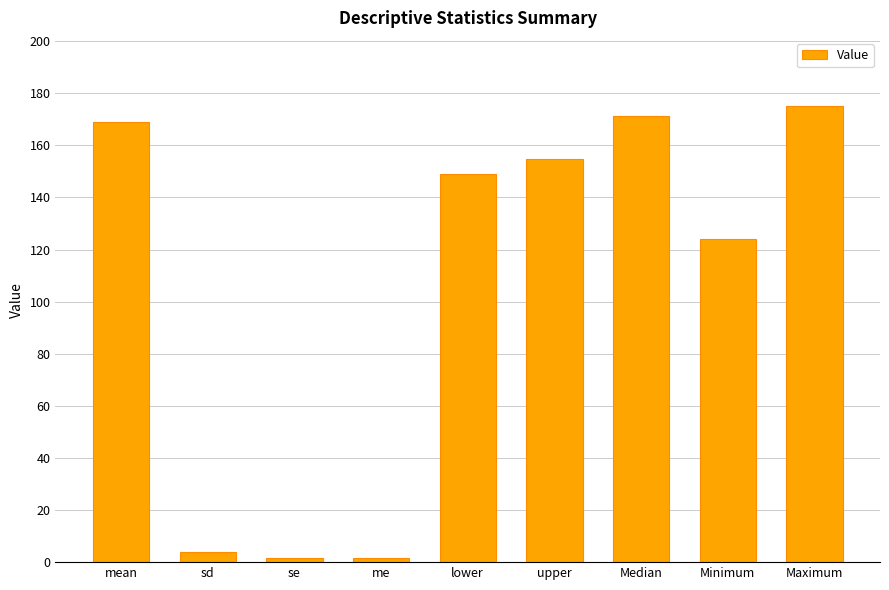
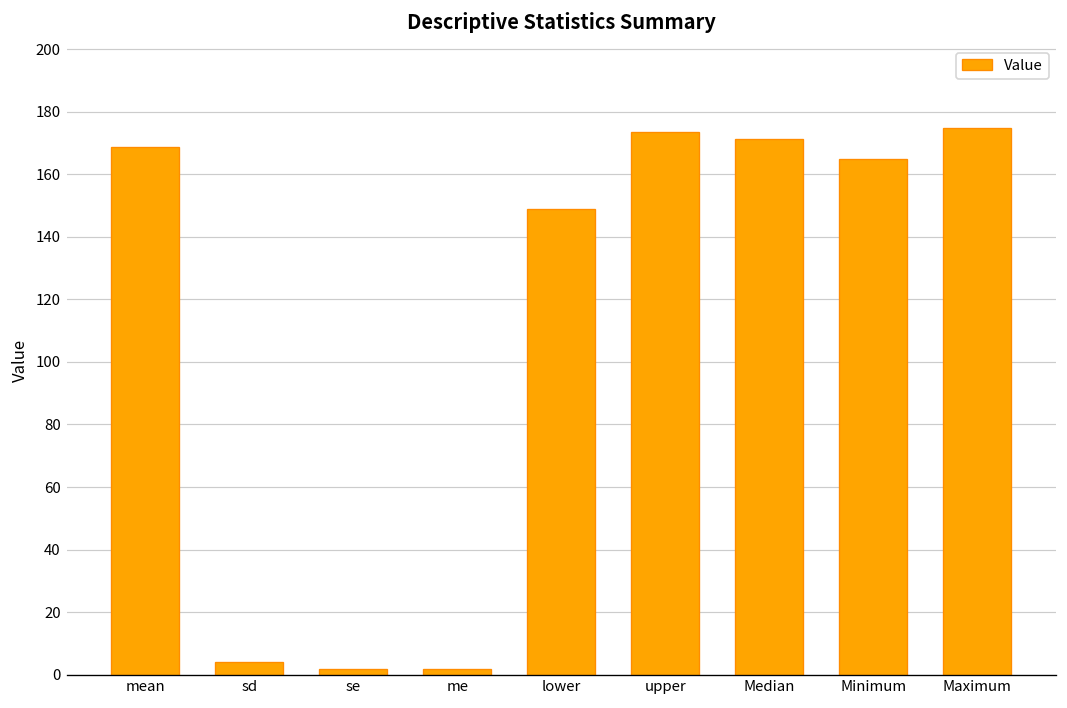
  {
    "mean": 169,
    "sd": 4,
    "se": 2,
    "me": 2,
    "lower": 149,
-   "upper": 155,
+   "upper": 174,
    "Median": 171,
-   "Minimum": 124,
+   "Minimum": 165,
    "Maximum": 175
  }
